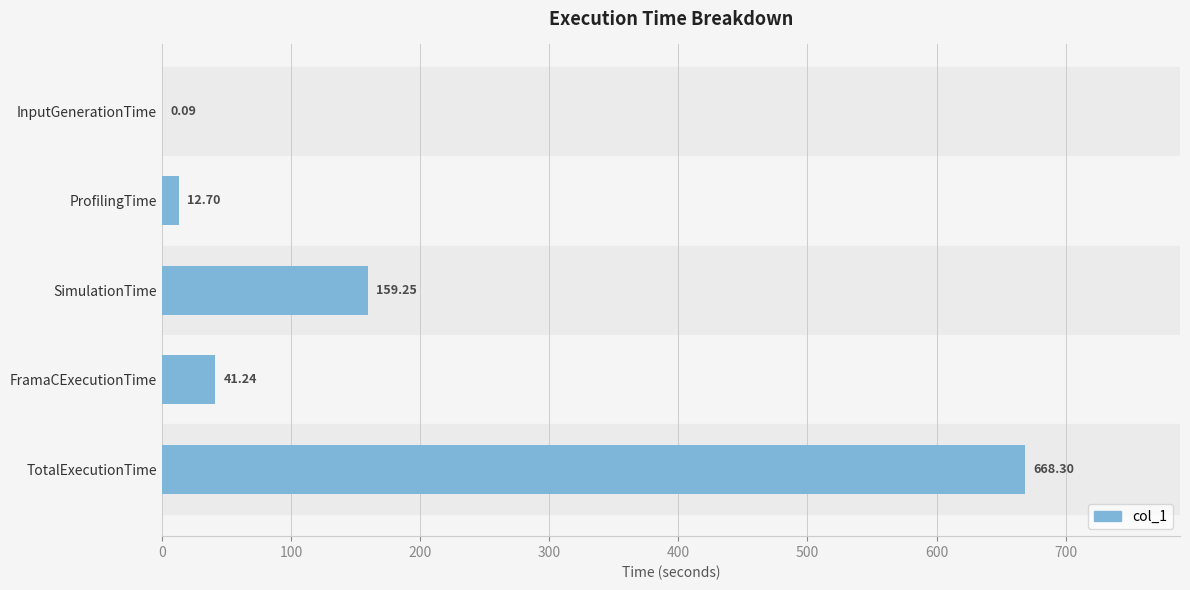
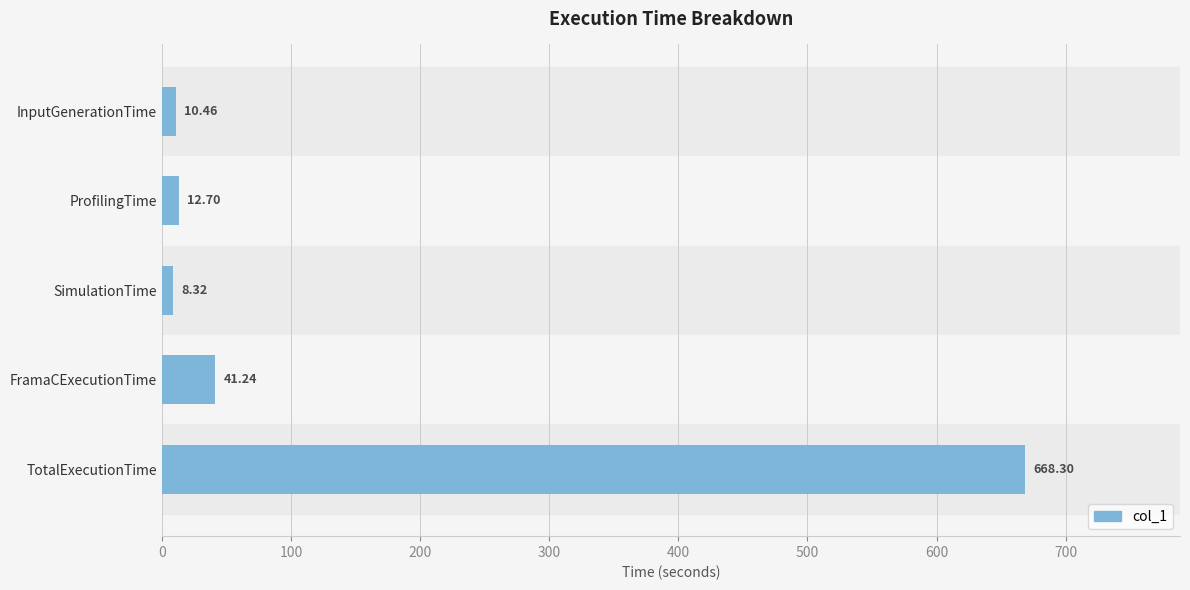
  {
-   "InputGenerationTime": 0.09,
+   "InputGenerationTime": 10.46,
    "ProfilingTime": 12.70,
-   "SimulationTime": 159.25,
+   "SimulationTime": 8.32,
    "FramaCExecutionTime": 41.24,
    "TotalExecutionTime": 668.30
  }
